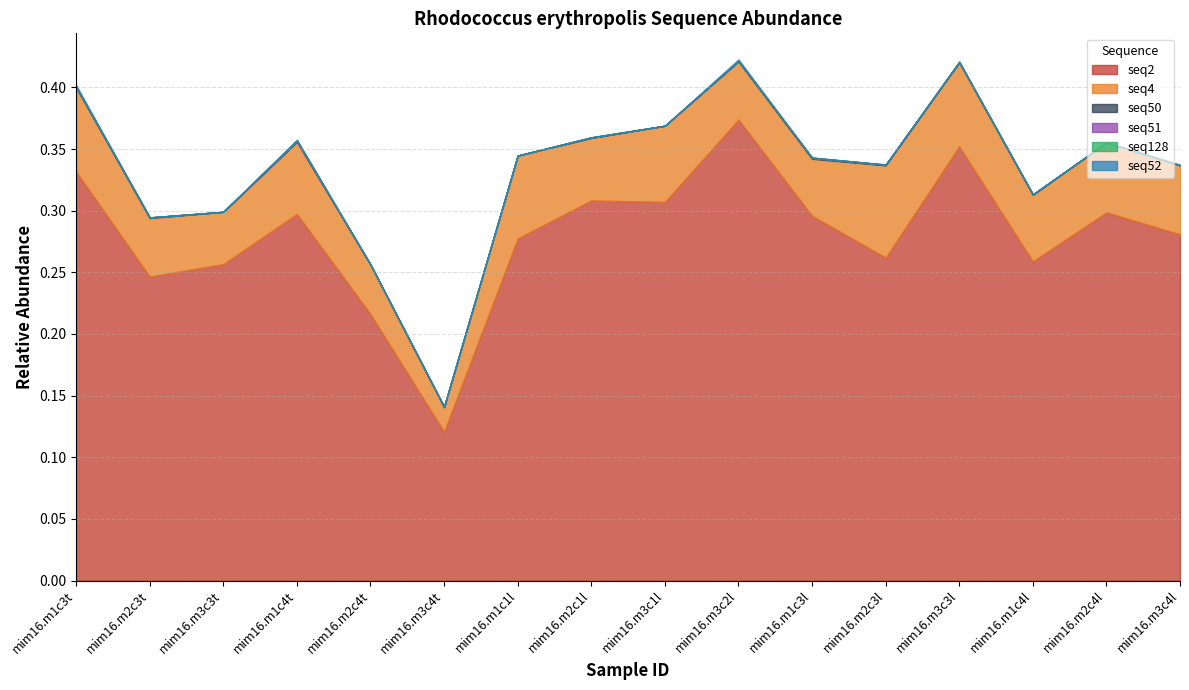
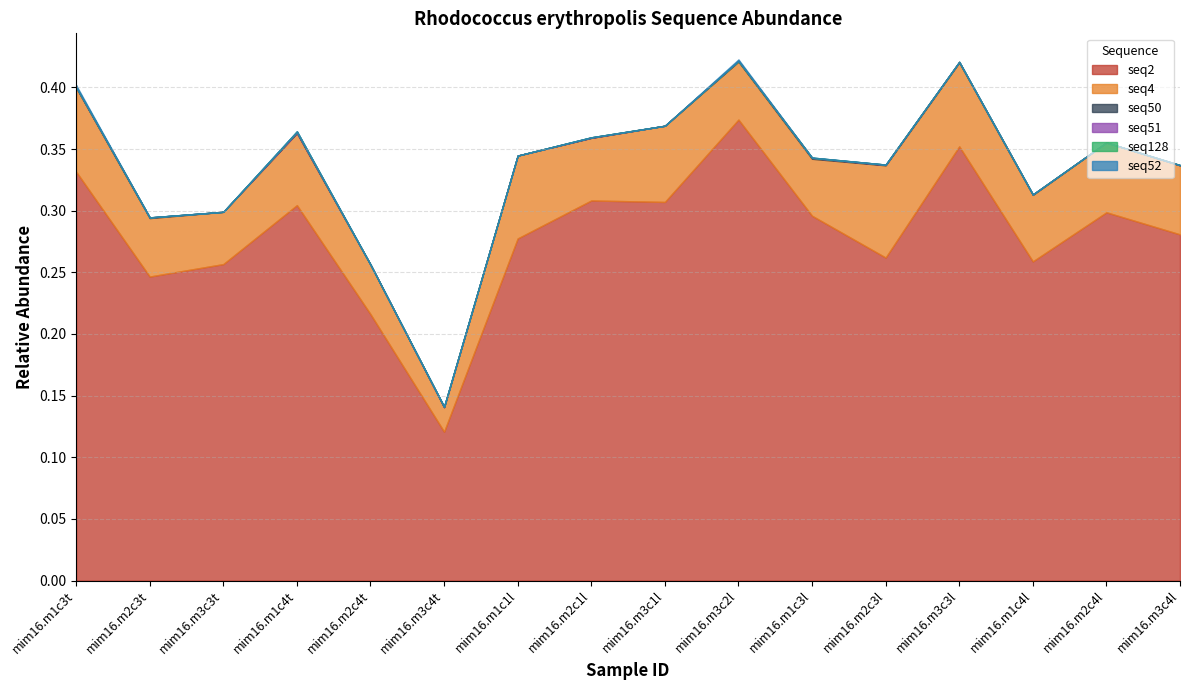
  {
    "seq2": {
      "mim16.m1c3t": 0.332,
      "mim16.m2c3t": 0.247,
      "mim16.m3c3t": 0.257,
-     "mim16.m1c4t": 0.297,
+     "mim16.m1c4t": 0.305,
      "mim16.m2c4t": 0.216,
      "mim16.m3c4t": 0.121,
      "mim16.m1c1l": 0.278,
      "mim16.m2c1l": 0.308,
      "mim16.m3c1l": 0.307,
      "mim16.m3c2l": 0.374,
      "mim16.m1c3l": 0.296,
      "mim16.m2c3l": 0.262,
      "mim16.m3c3l": 0.352,
      "mim16.m1c4l": 0.259,
      "mim16.m2c4l": 0.299,
      "mim16.m3c4l": 0.281
    }
  }
